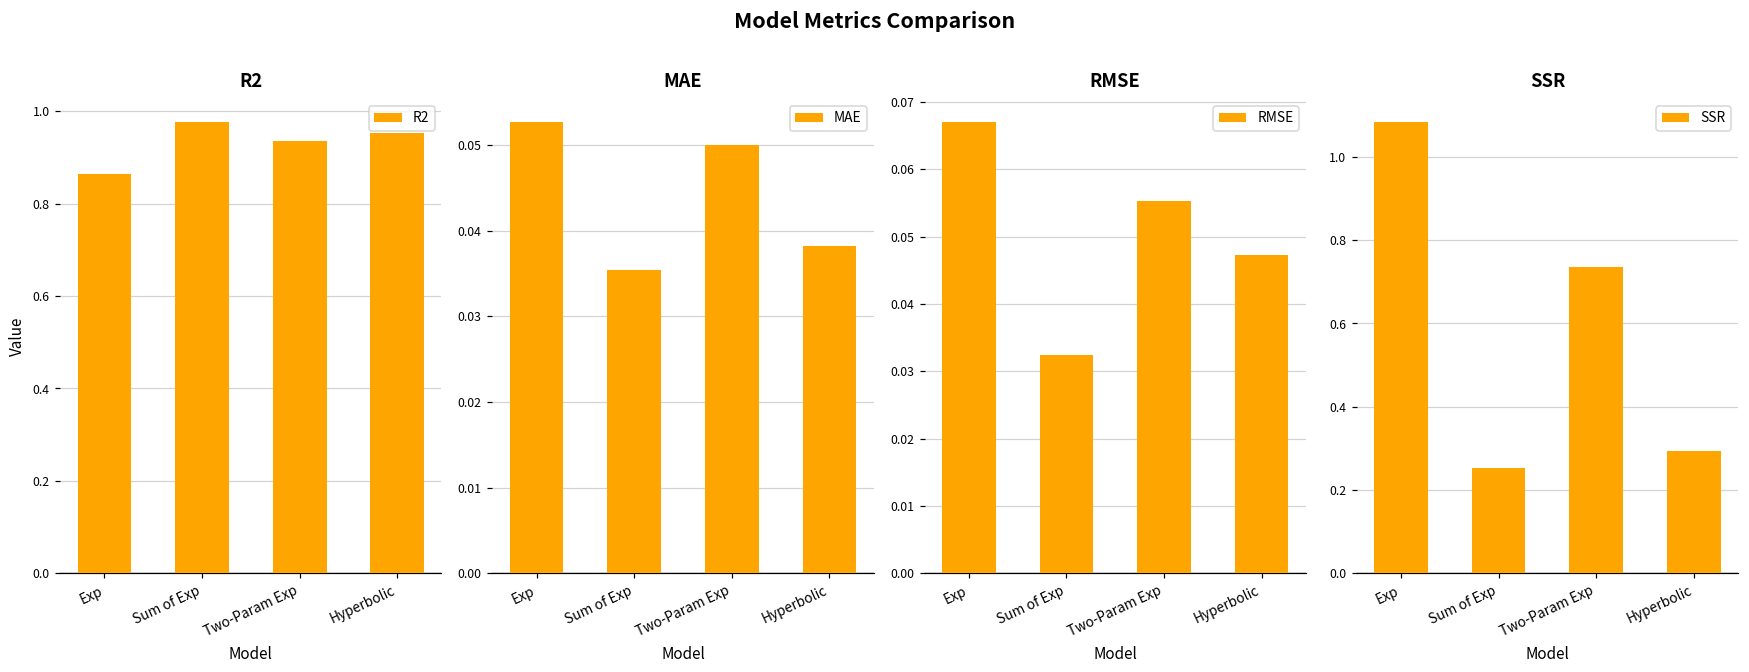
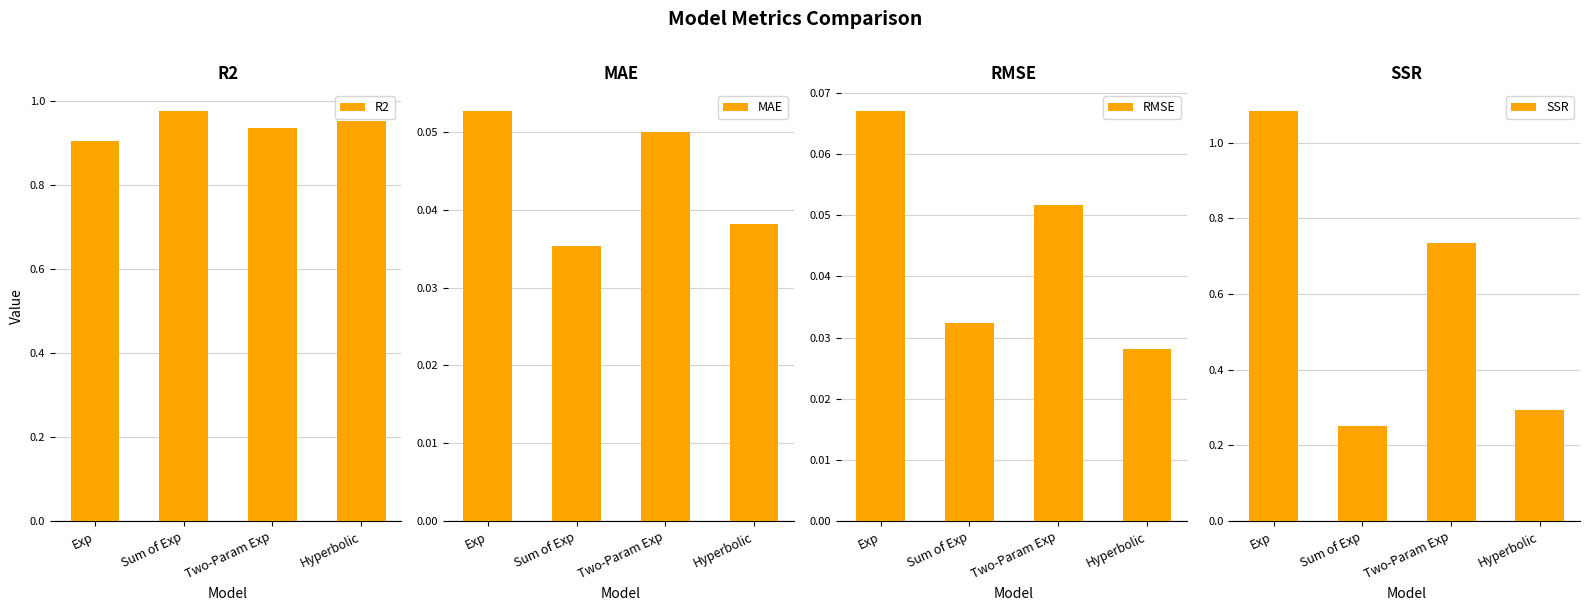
  {
    "R2": {
-     "Exp": 0.86,
+     "Exp": 0.91,
      "Sum of Exp": 0.98,
      "Two-Param Exp": 0.94,
      "Hyperbolic": 0.95
    },
    "MAE": {
      "Exp": 0.053,
      "Sum of Exp": 0.035,
      "Two-Param Exp": 0.050,
      "Hyperbolic": 0.038
    },
    "RMSE": {
      "Exp": 0.067,
      "Sum of Exp": 0.032,
-     "Two-Param Exp": 0.055,
-     "Hyperbolic": 0.047
+     "Two-Param Exp": 0.052,
+     "Hyperbolic": 0.028
    },
    "SSR": {
      "Exp": 1.08,
      "Sum of Exp": 0.25,
      "Two-Param Exp": 0.74,
      "Hyperbolic": 0.29
    }
  }
